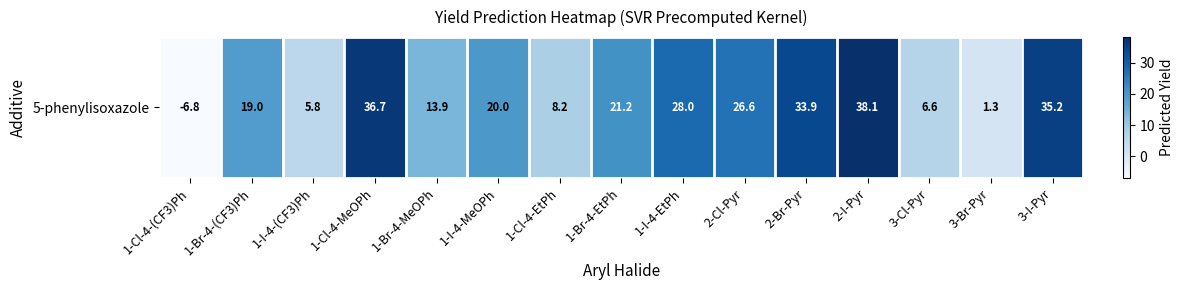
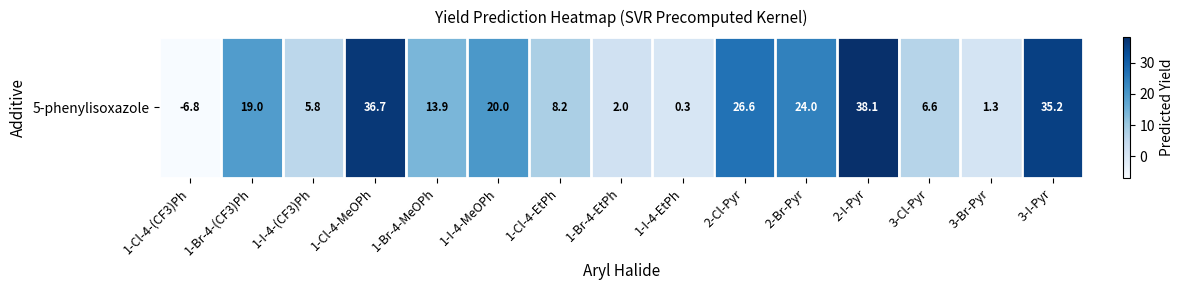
  {
    "5-phenylisoxazole": {
      "1-Cl-4-(CF3)Ph": -6.8,
      "1-Br-4-(CF3)Ph": 19.0,
      "1-I-4-(CF3)Ph": 5.8,
      "1-Cl-4-MeOPh": 36.7,
      "1-Br-4-MeOPh": 13.9,
      "1-I-4-MeOPh": 20.0,
      "1-Cl-4-EtPh": 8.2,
-     "1-Br-4-EtPh": 21.2,
-     "1-I-4-EtPh": 28.0,
+     "1-Br-4-EtPh": 2.0,
+     "1-I-4-EtPh": 0.3,
      "2-Cl-Pyr": 26.6,
-     "2-Br-Pyr": 33.9,
+     "2-Br-Pyr": 24.0,
      "2-I-Pyr": 38.1,
      "3-Cl-Pyr": 6.6,
      "3-Br-Pyr": 1.3,
      "3-I-Pyr": 35.2
    }
  }
